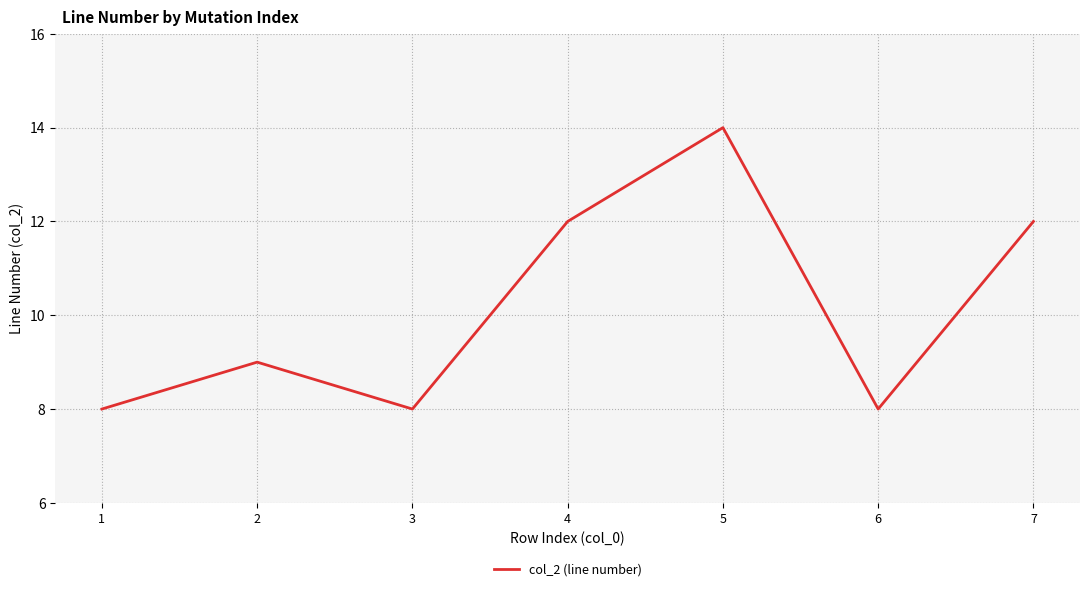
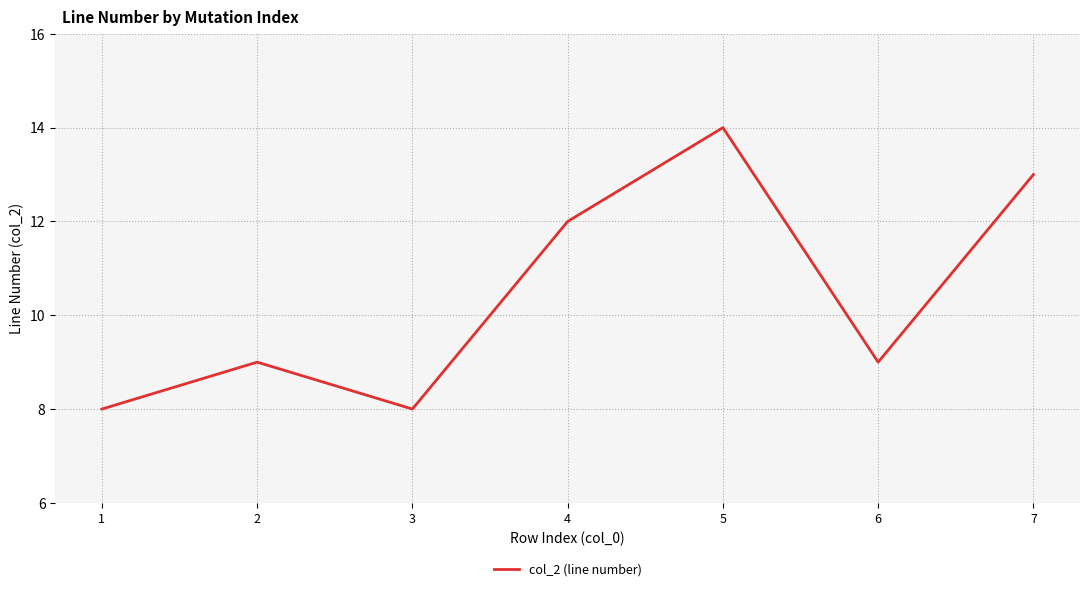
  {
    "1": 8,
    "2": 9,
    "3": 8,
    "4": 12,
    "5": 14,
-   "6": 8,
-   "7": 12
+   "6": 9,
+   "7": 13
  }
